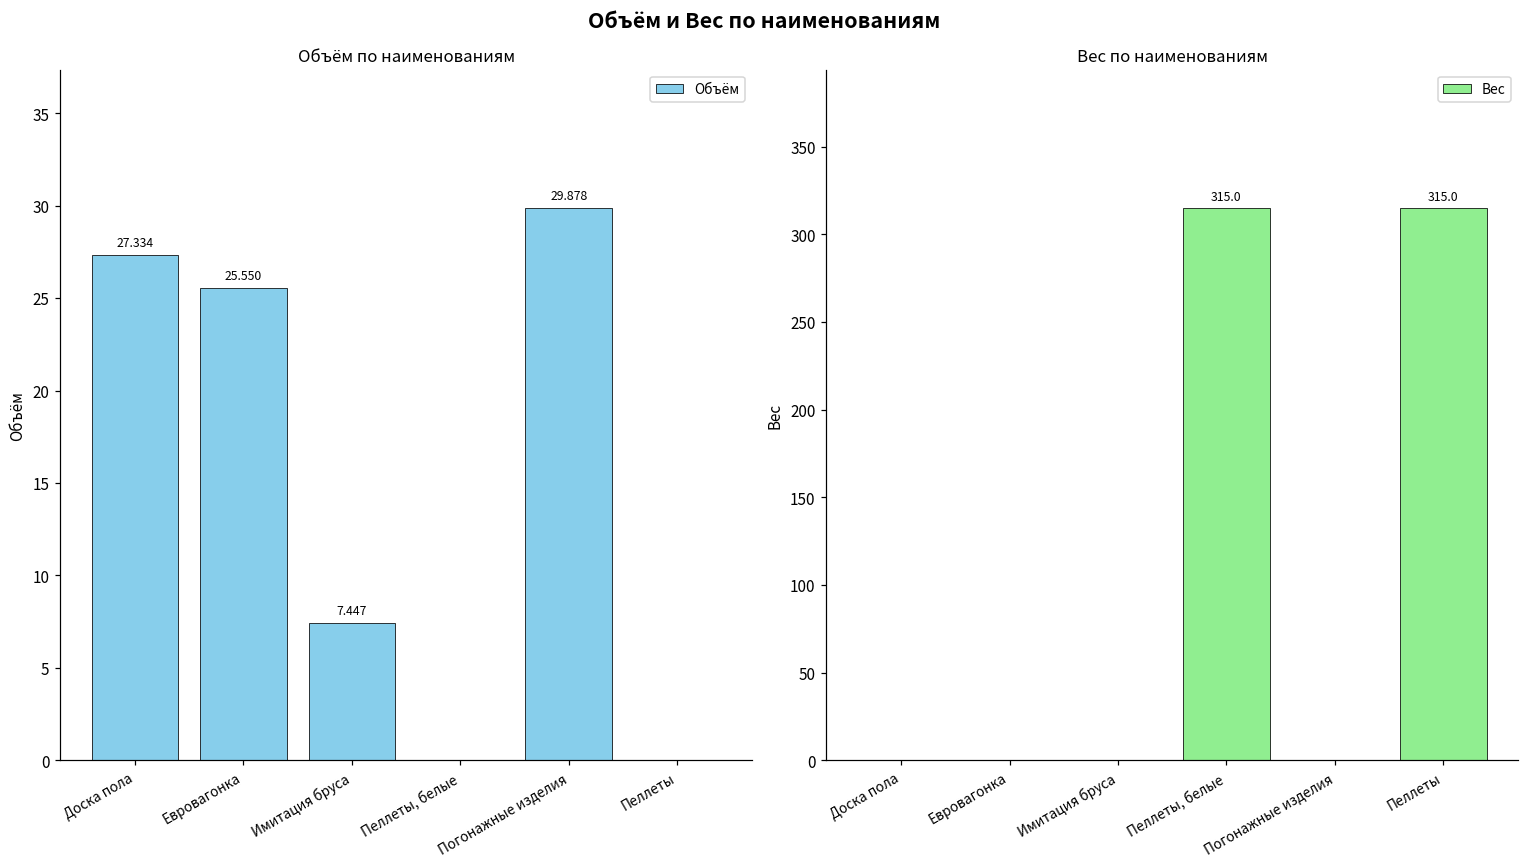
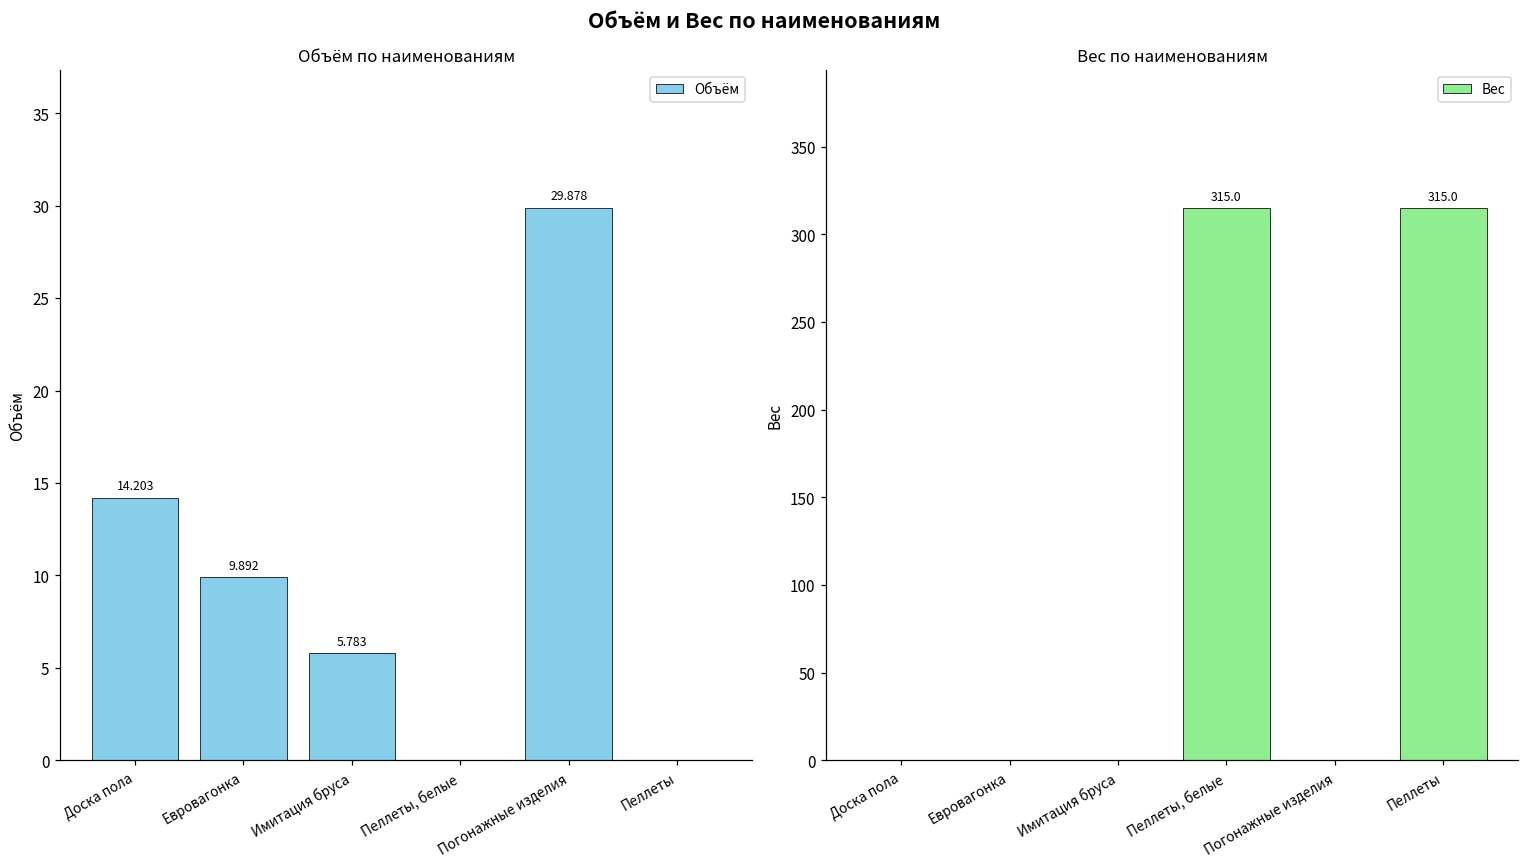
  {
    "Объём по наименованиям": {
-     "Доска пола": 27.334,
-     "Евровагонка": 25.550,
-     "Имитация бруса": 7.447,
+     "Доска пола": 14.203,
+     "Евровагонка": 9.892,
+     "Имитация бруса": 5.783,
      "Погонажные изделия": 29.878
    },
    "Вес по наименованиям": {
      "Пеллеты, белые": 315.0,
      "Пеллеты": 315.0
    }
  }
